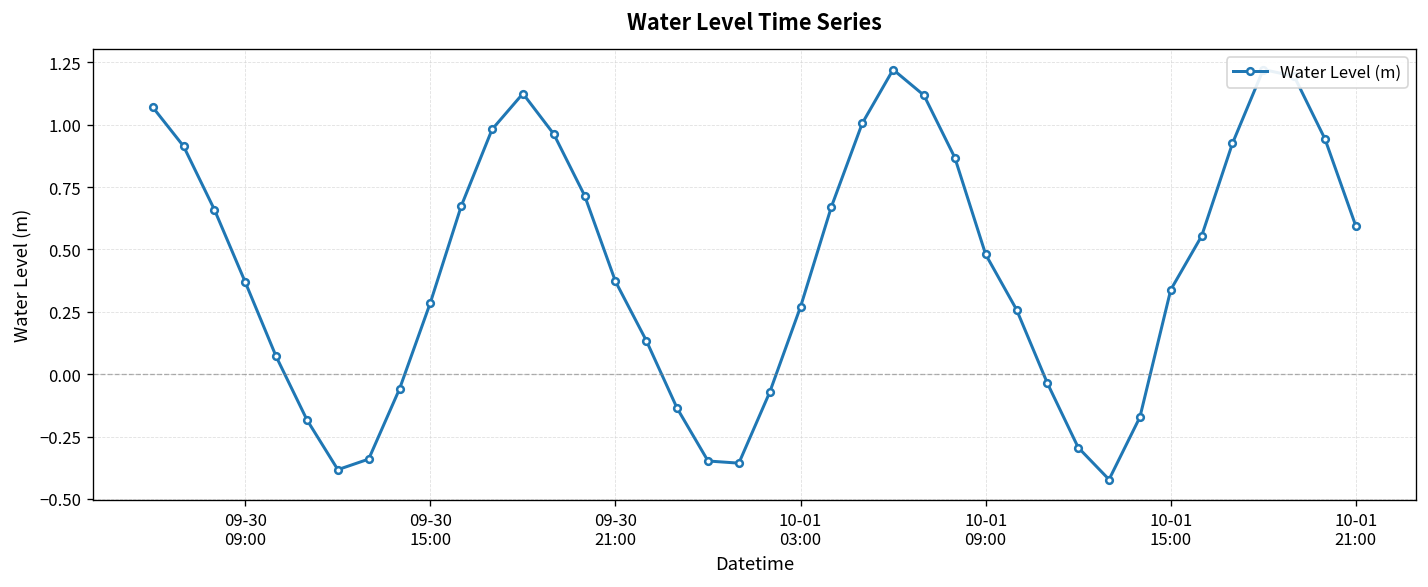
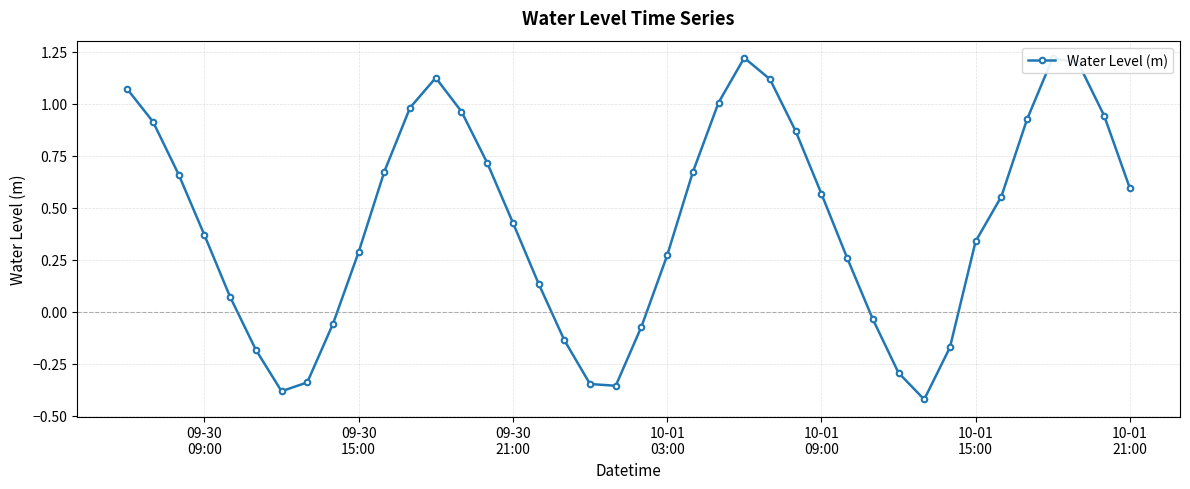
  {
    "09-30 09:00": 0.37,
    "09-30 15:00": 0.29,
-   "09-30 21:00": 0.37,
+   "09-30 21:00": 0.43,
    "10-01 03:00": 0.27,
-   "10-01 09:00": 0.48,
+   "10-01 09:00": 0.57,
    "10-01 15:00": 0.34,
    "10-01 21:00": 0.59
  }
